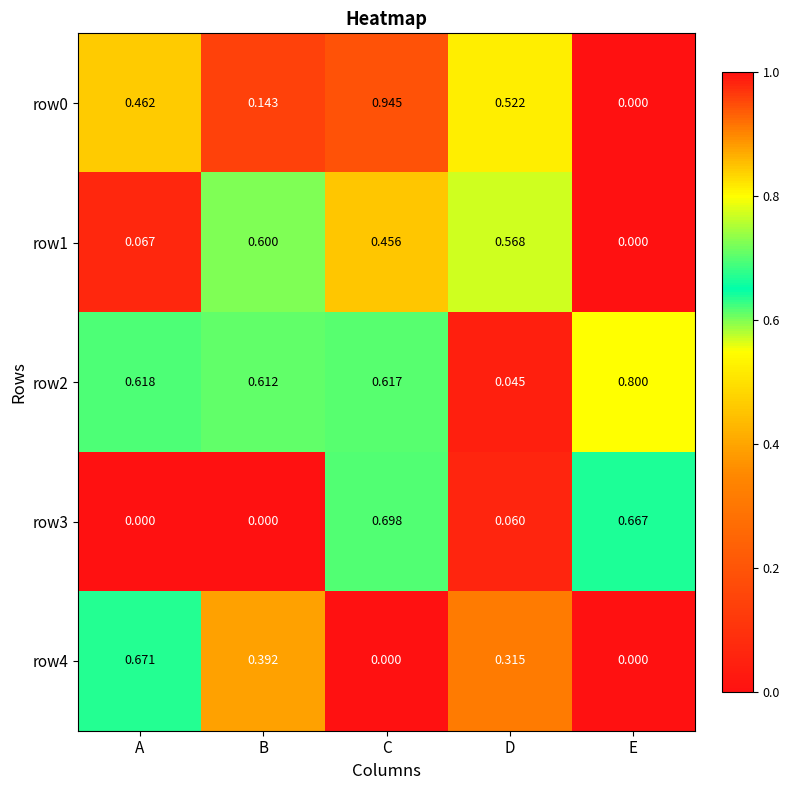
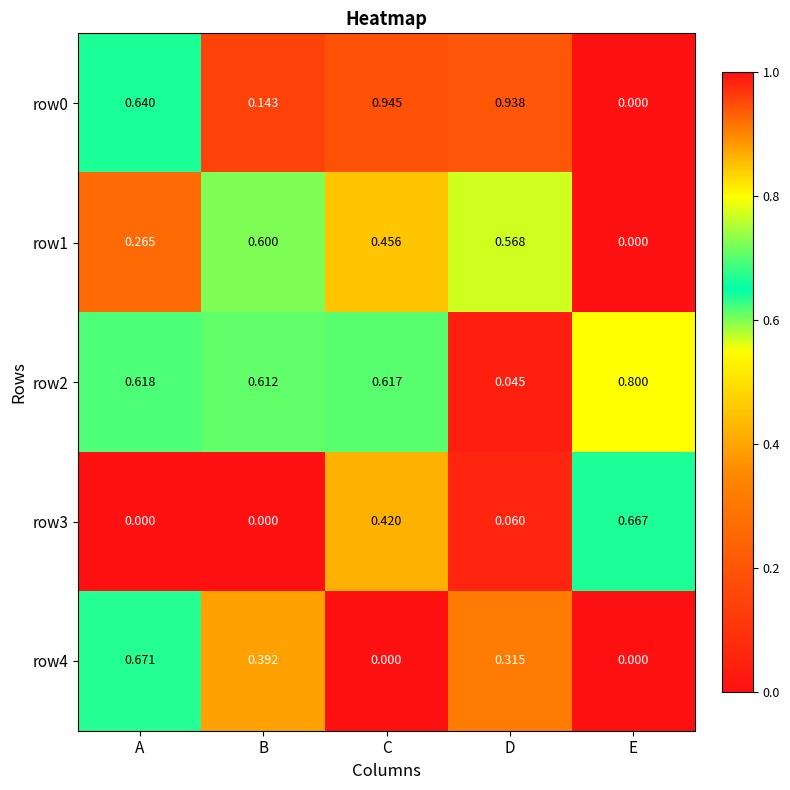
  {
    "row0": {
-     "A": 0.462,
+     "A": 0.640,
      "B": 0.143,
      "C": 0.945,
-     "D": 0.522,
+     "D": 0.938,
      "E": 0.000
    },
    "row1": {
-     "A": 0.067,
+     "A": 0.265,
      "B": 0.600,
      "C": 0.456,
      "D": 0.568,
      "E": 0.000
    },
    "row2": {
      "A": 0.618,
      "B": 0.612,
      "C": 0.617,
      "D": 0.045,
      "E": 0.800
    },
    "row3": {
      "A": 0.000,
      "B": 0.000,
-     "C": 0.698,
+     "C": 0.420,
      "D": 0.060,
      "E": 0.667
    },
    "row4": {
      "A": 0.671,
      "B": 0.392,
      "C": 0.000,
      "D": 0.315,
      "E": 0.000
    }
  }
